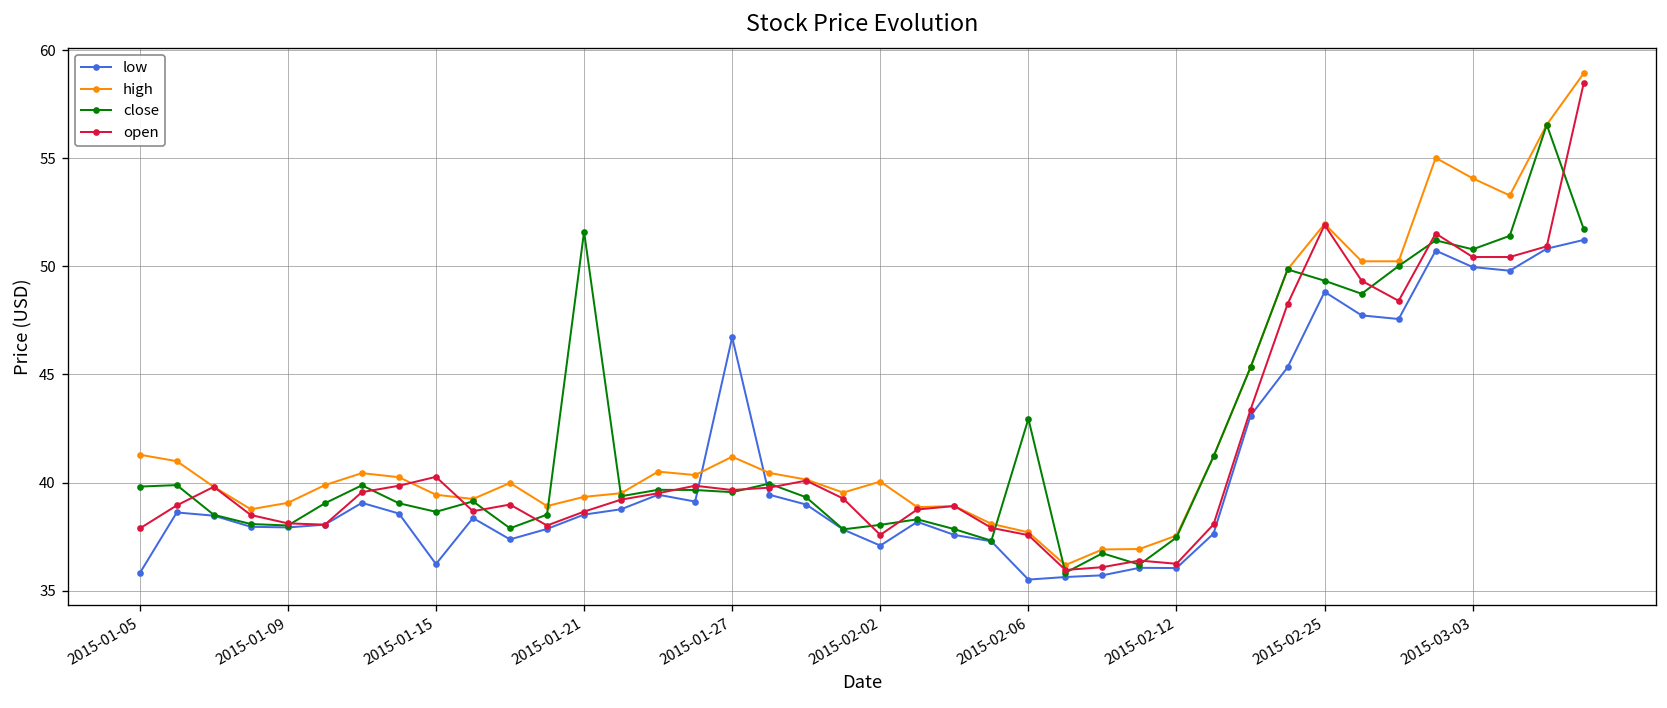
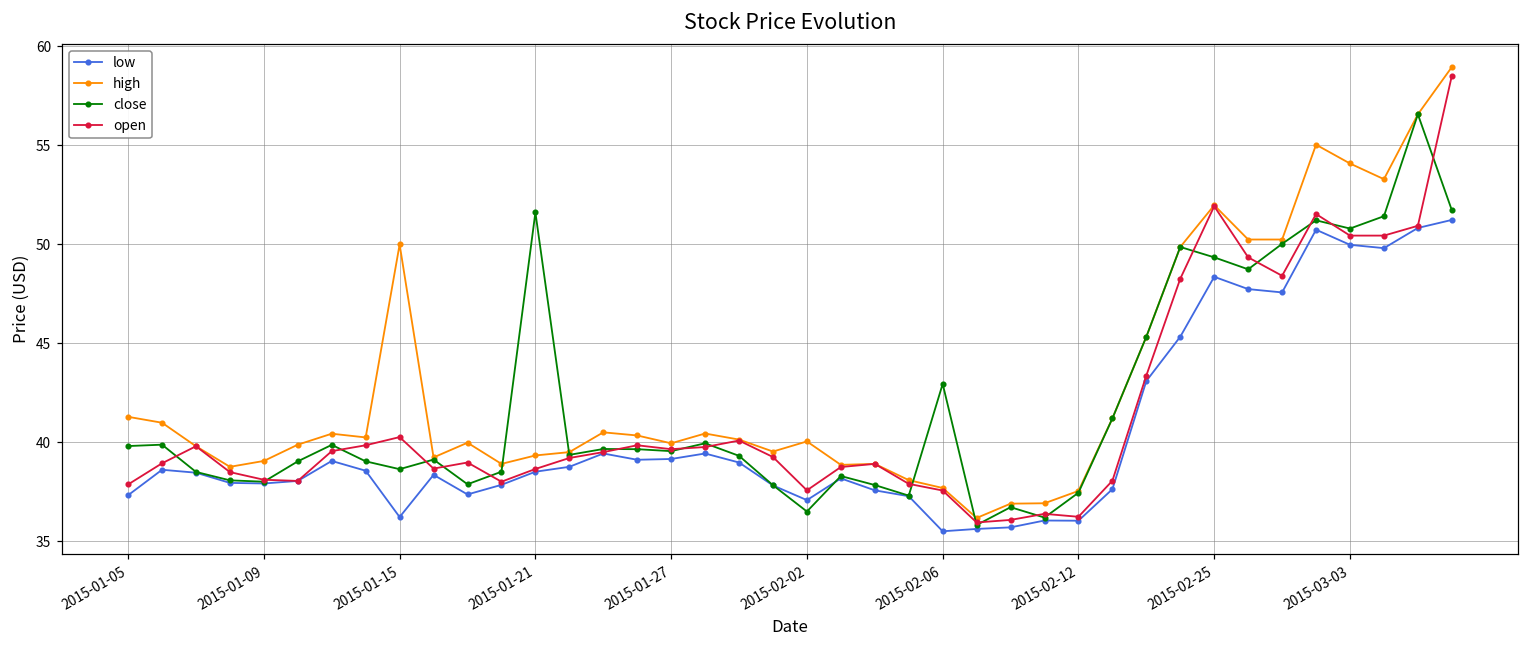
  {
    "low": {
-     "2015-01-05": 35.8,
+     "2015-01-05": 37.3,
      "2015-01-15": 36.2,
-     "2015-01-27": 46.7,
+     "2015-01-27": 39.2,
      "2015-02-02": 37.1,
      "2015-02-06": 35.5,
      "2015-02-12": 36.0,
-     "2015-02-25": 48.8,
+     "2015-02-25": 48.4,
      "2015-03-03": 50.0
    },
    "high": {
      "2015-01-05": 41.3,
      "2015-01-09": 39.1,
-     "2015-01-15": 39.4,
+     "2015-01-15": 50.0,
      "2015-01-21": 39.3,
-     "2015-01-27": 41.2,
+     "2015-01-27": 40.0,
      "2015-02-02": 40.0,
      "2015-03-03": 54.1
    },
    "close": {
      "2015-01-05": 39.8,
      "2015-01-15": 38.6,
      "2015-01-21": 51.6,
-     "2015-02-02": 38.0,
+     "2015-02-02": 36.5,
      "2015-02-06": 42.9,
      "2015-02-25": 49.3,
      "2015-03-03": 50.8
    },
    "open": {
      "2015-01-05": 37.9,
      "2015-01-15": 40.3,
      "2015-02-02": 37.6,
      "2015-02-12": 36.2,
      "2015-03-03": 50.4
    }
  }
